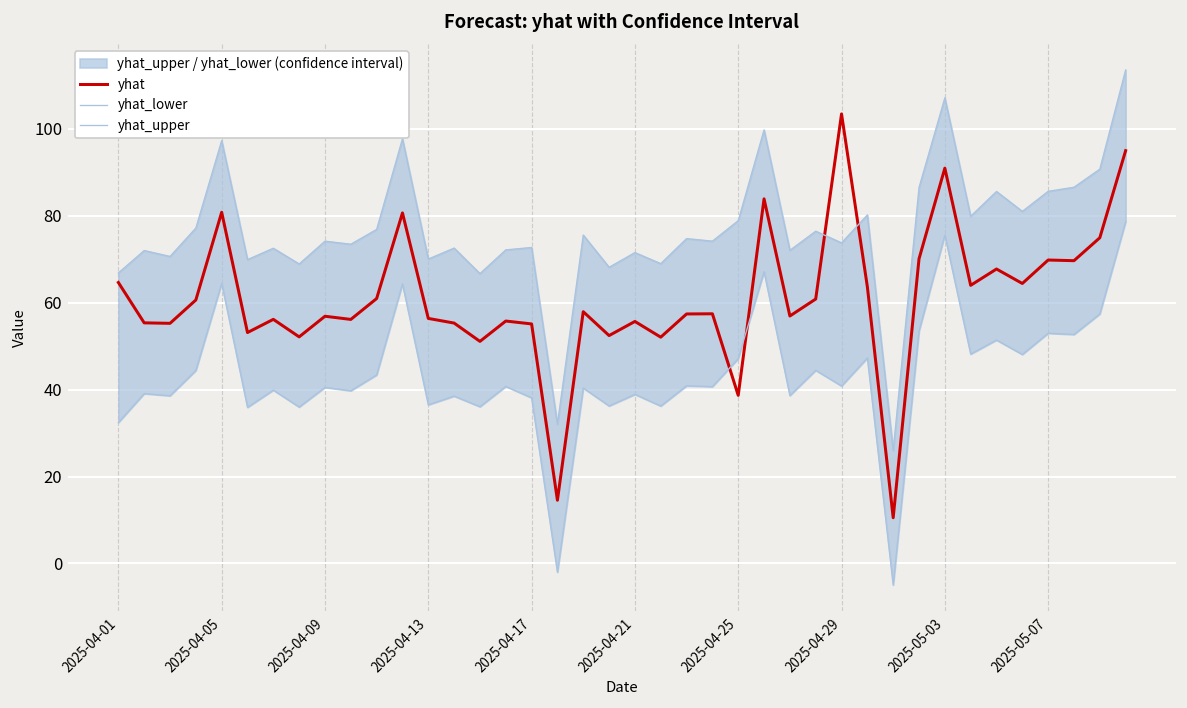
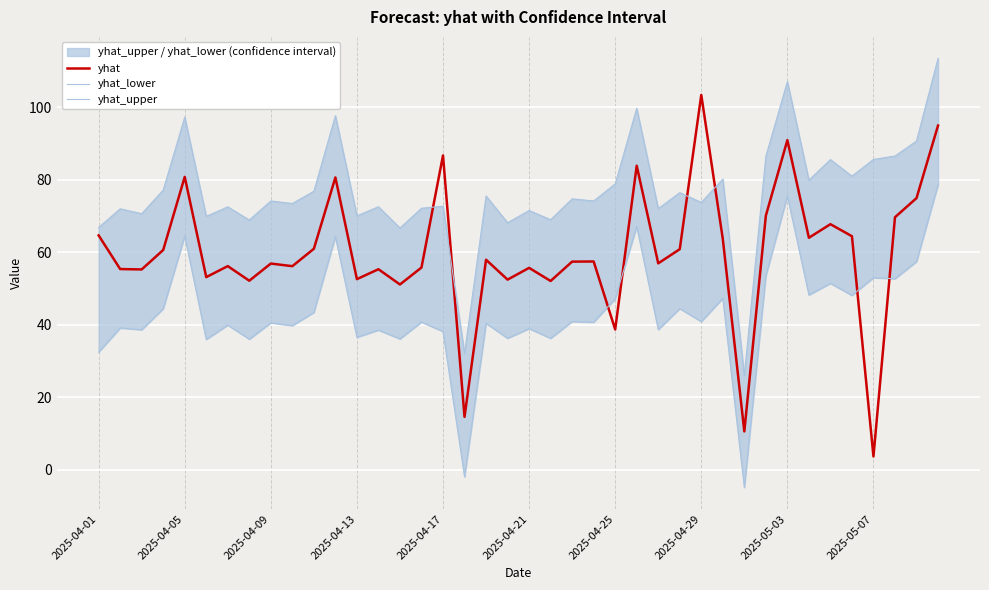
  {
    "yhat": {
      "2025-04-01": 65,
      "2025-04-05": 81,
      "2025-04-09": 57,
-     "2025-04-13": 56,
-     "2025-04-17": 55,
+     "2025-04-13": 53,
+     "2025-04-17": 87,
      "2025-04-21": 56,
      "2025-04-25": 39,
      "2025-04-29": 103,
      "2025-05-03": 91,
-     "2025-05-07": 70
+     "2025-05-07": 4
    }
  }
